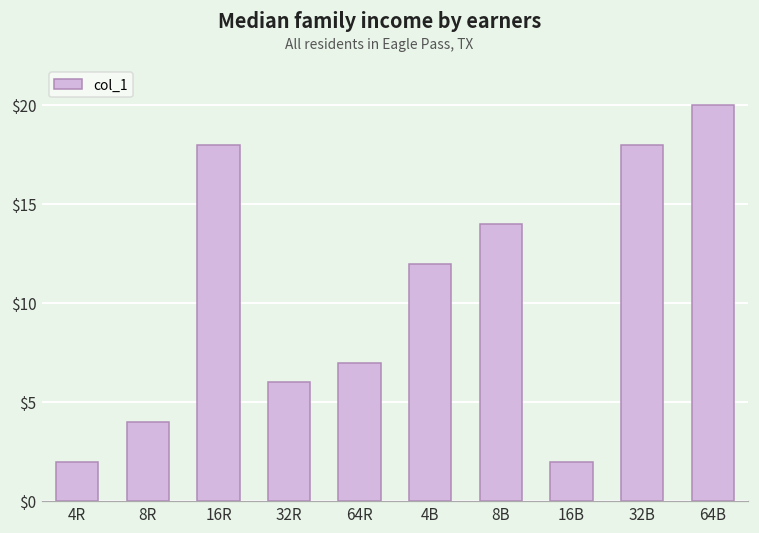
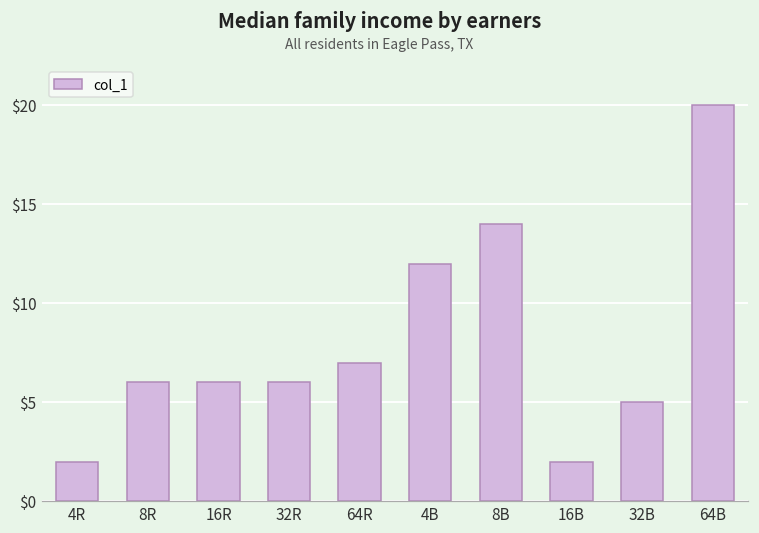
  {
    "4R": "$2",
-   "8R": "$4",
-   "16R": "$18",
+   "8R": "$6",
+   "16R": "$6",
    "32R": "$6",
    "64R": "$7",
    "4B": "$12",
    "8B": "$14",
    "16B": "$2",
-   "32B": "$18",
+   "32B": "$5",
    "64B": "$20"
  }
